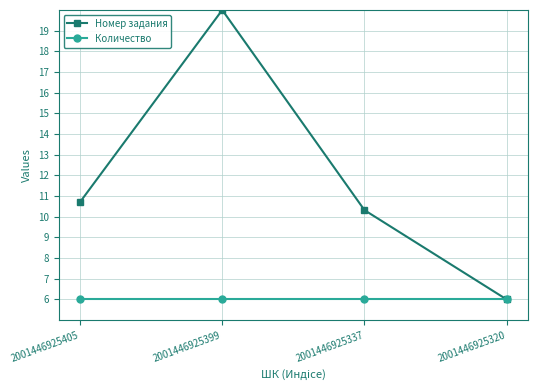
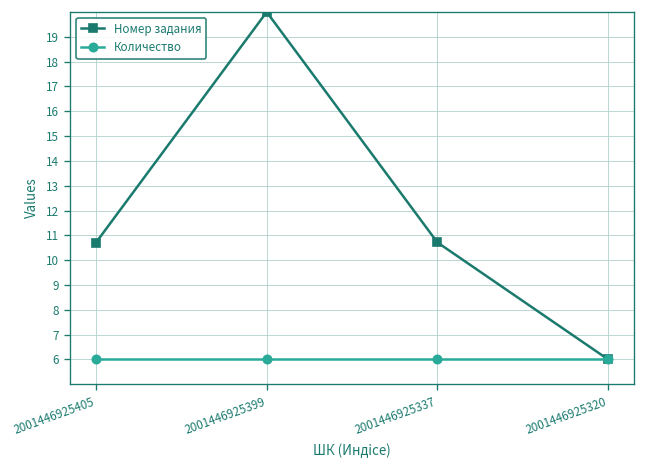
  {
    "Номер задания": {
      "2001446925405": 10.7,
      "2001446925399": 20.0,
-     "2001446925337": 10.3
+     "2001446925337": 10.7
    },
    "Количество": {
      "2001446925405": 6.0,
      "2001446925399": 6.0,
      "2001446925337": 6.0
    }
  }
